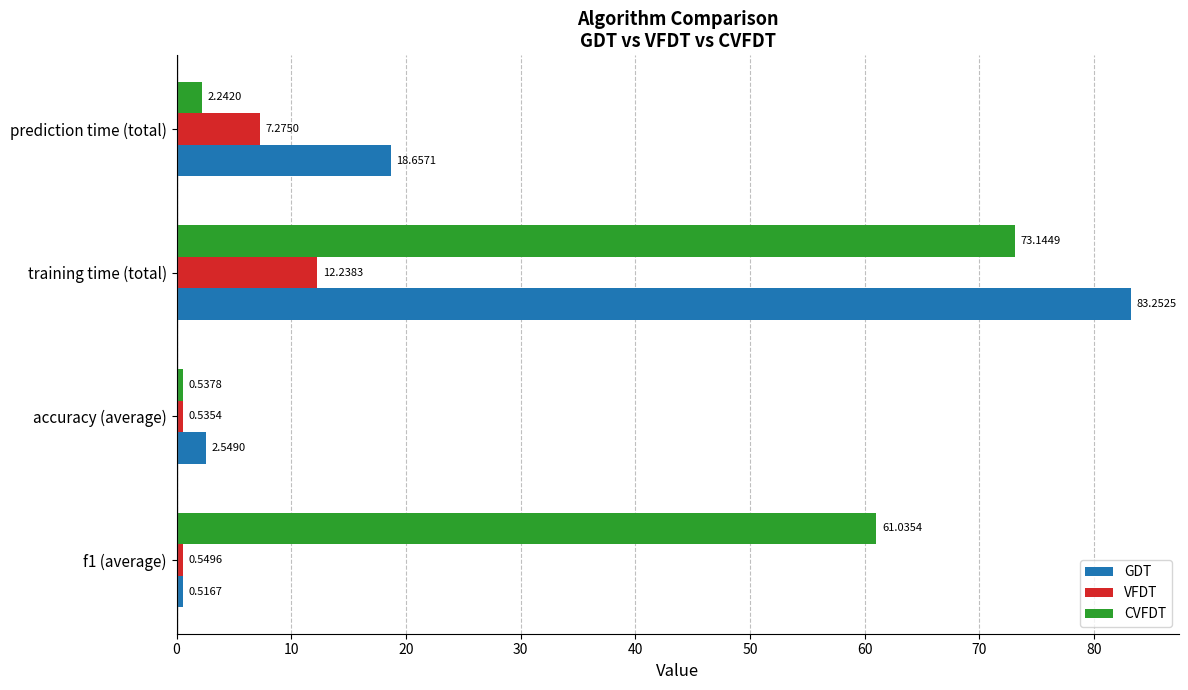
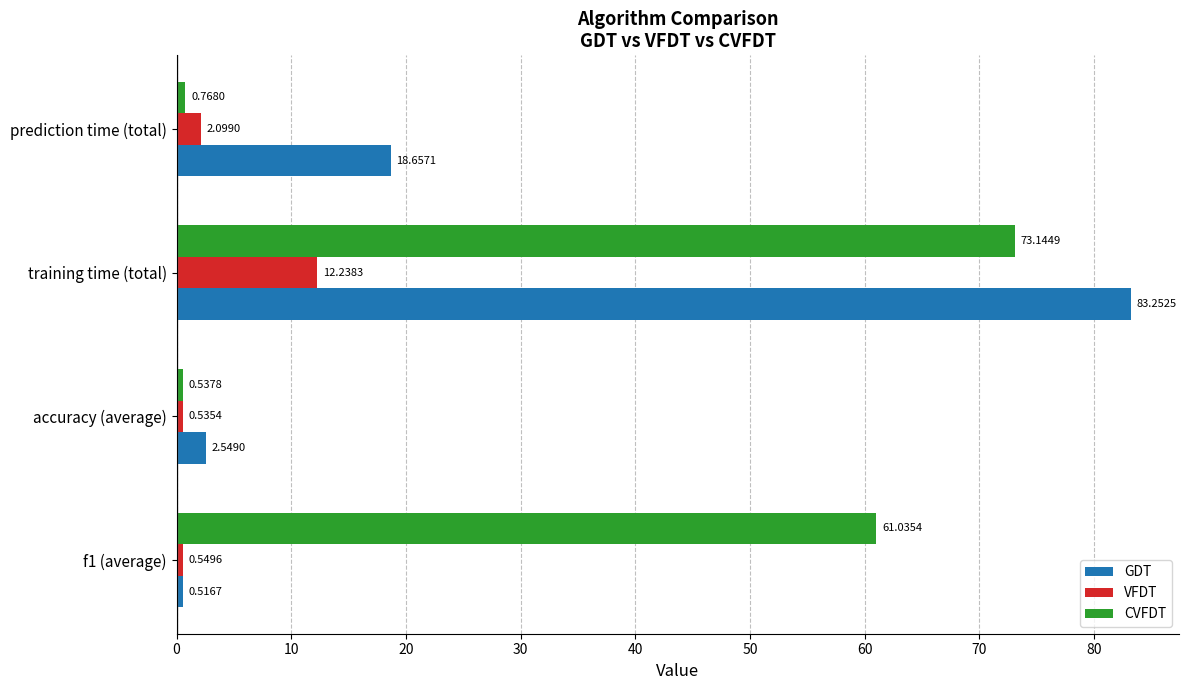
  {
    "GDT": {
      "prediction time (total)": 18.6571,
      "training time (total)": 83.2525,
      "accuracy (average)": 2.5490,
      "f1 (average)": 0.5167
    },
    "VFDT": {
-     "prediction time (total)": 7.2750,
+     "prediction time (total)": 2.0990,
      "training time (total)": 12.2383,
      "accuracy (average)": 0.5354,
      "f1 (average)": 0.5496
    },
    "CVFDT": {
-     "prediction time (total)": 2.2420,
+     "prediction time (total)": 0.7680,
      "training time (total)": 73.1449,
      "accuracy (average)": 0.5378,
      "f1 (average)": 61.0354
    }
  }
